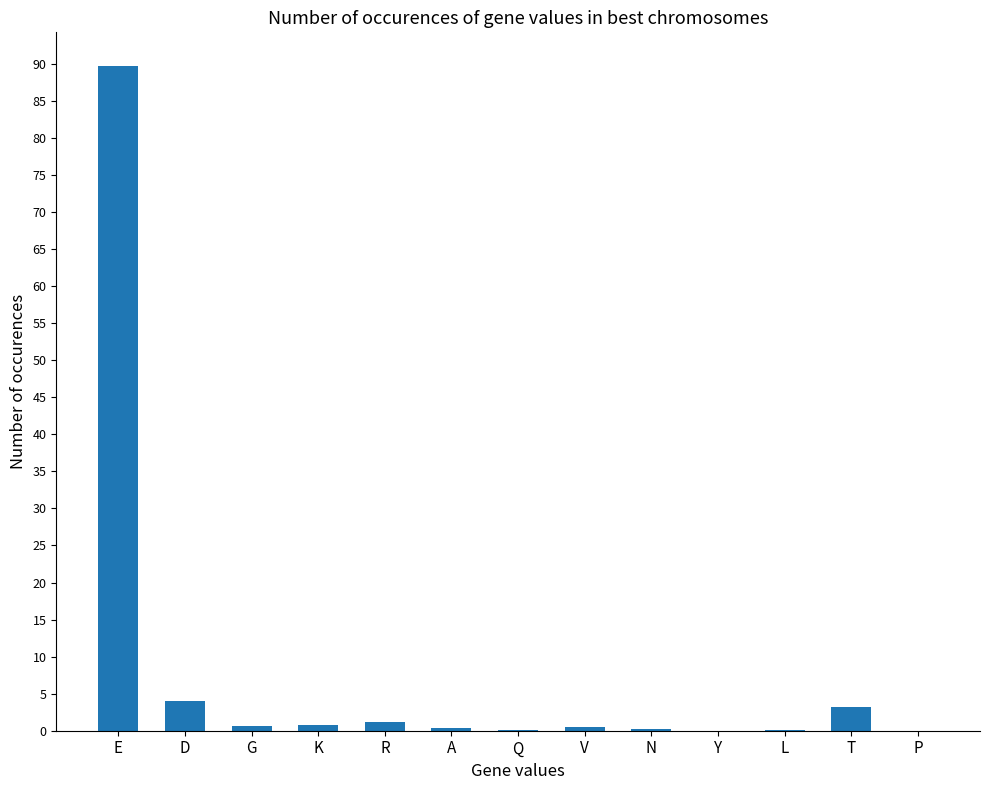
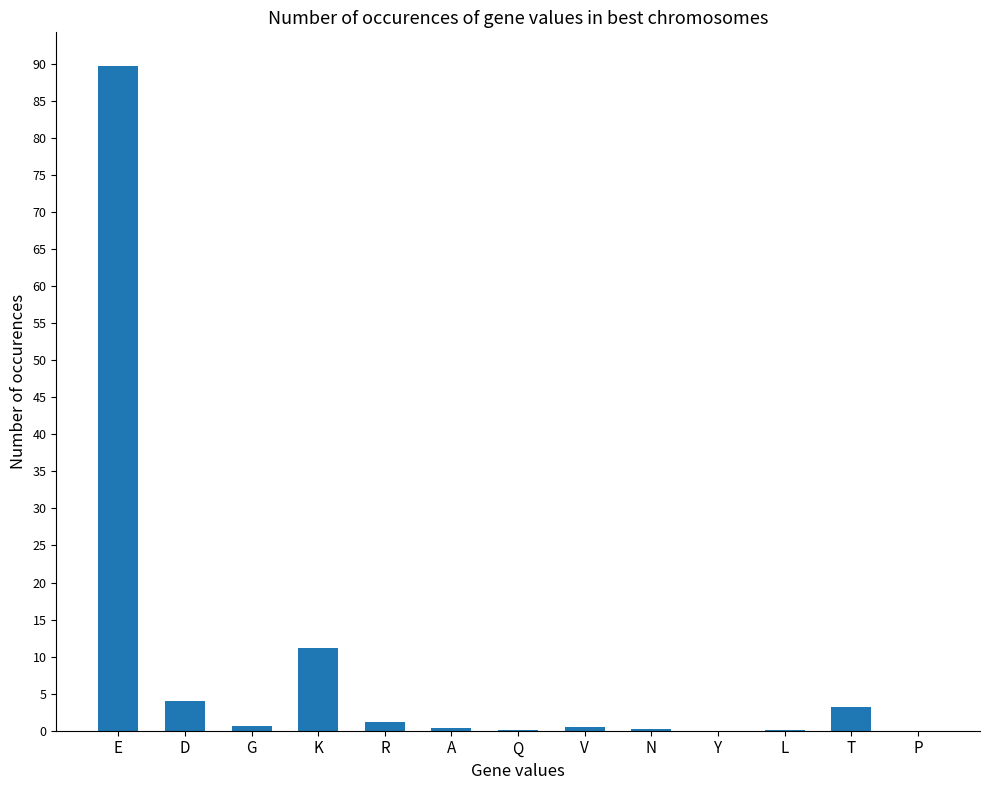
  {
    "E": 90,
    "D": 4,
    "G": 1,
-   "K": 1,
+   "K": 11,
    "R": 1,
    "A": 0,
    "V": 0,
    "T": 3
  }
